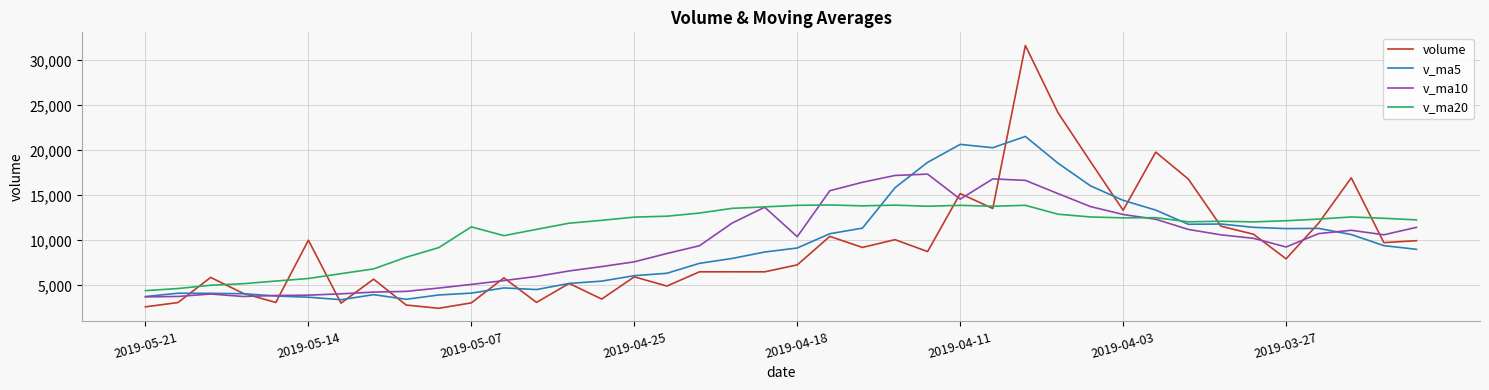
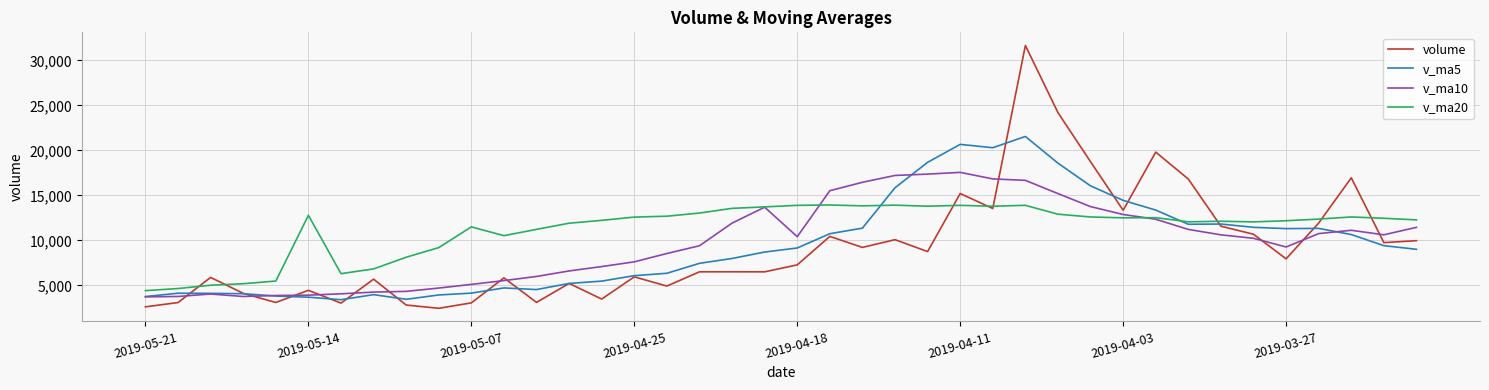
  {
    "volume": {
      "2019-05-21": "3,000",
-     "2019-05-14": "10,000",
+     "2019-05-14": "4,000",
      "2019-05-07": "3,000",
      "2019-04-18": "7,000",
      "2019-04-11": "15,000",
      "2019-04-03": "13,000",
      "2019-03-27": "8,000"
    },
    "v_ma5": {
      "2019-05-07": "4,000",
      "2019-04-18": "9,000",
      "2019-04-11": "21,000",
      "2019-04-03": "14,000",
      "2019-03-27": "11,000"
    },
    "v_ma10": {
      "2019-05-07": "5,000",
      "2019-04-25": "8,000",
      "2019-04-18": "10,000",
-     "2019-04-11": "15,000",
+     "2019-04-11": "18,000",
      "2019-04-03": "13,000",
      "2019-03-27": "9,000"
    },
    "v_ma20": {
      "2019-05-21": "4,000",
-     "2019-05-14": "6,000",
+     "2019-05-14": "13,000",
      "2019-05-07": "11,000",
      "2019-04-25": "13,000",
      "2019-04-18": "14,000",
      "2019-04-11": "14,000",
      "2019-04-03": "13,000",
      "2019-03-27": "12,000"
    }
  }
